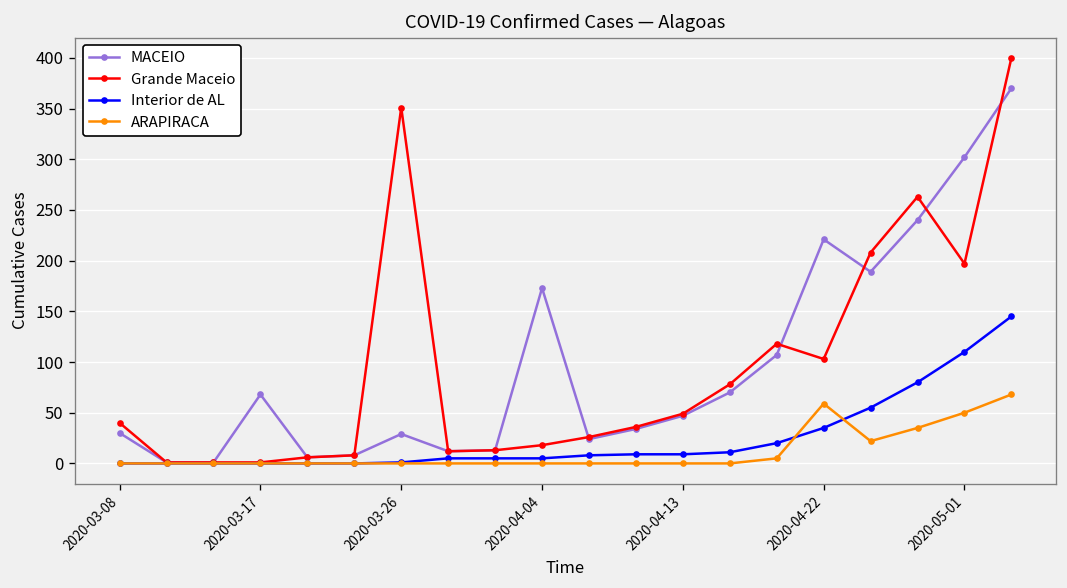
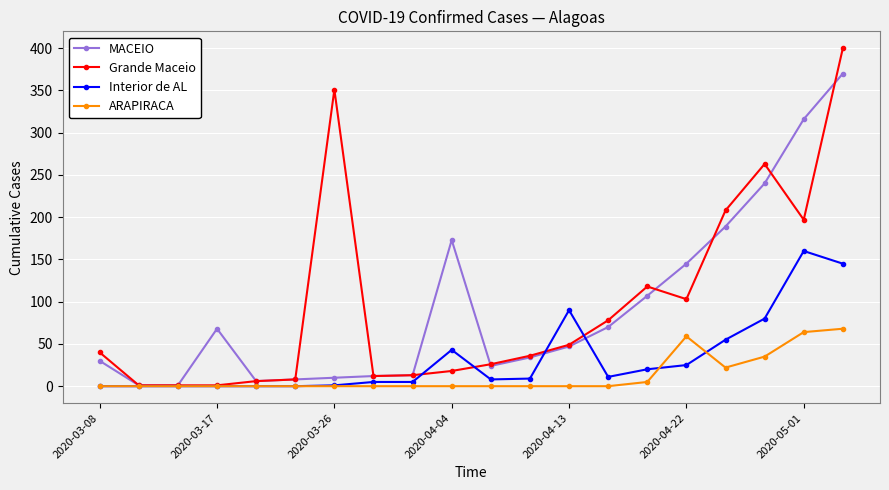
  {
    "MACEIO": {
      "2020-03-08": 30,
      "2020-03-17": 70,
-     "2020-03-26": 30,
+     "2020-03-26": 10,
      "2020-04-04": 170,
-     "2020-04-22": 220,
-     "2020-05-01": 300
+     "2020-04-22": 150,
+     "2020-05-01": 320
    },
    "Grande Maceio": {
      "2020-03-08": 40,
      "2020-03-26": 350,
      "2020-04-04": 20,
      "2020-04-22": 100,
      "2020-05-01": 200
    },
    "Interior de AL": {
-     "2020-04-04": 10,
-     "2020-04-13": 10,
-     "2020-04-22": 40,
-     "2020-05-01": 110
+     "2020-04-04": 40,
+     "2020-04-13": 90,
+     "2020-04-22": 30,
+     "2020-05-01": 160
    },
    "ARAPIRACA": {
      "2020-04-04": 0,
      "2020-04-13": 0,
      "2020-04-22": 60,
-     "2020-05-01": 50
+     "2020-05-01": 60
    }
  }
